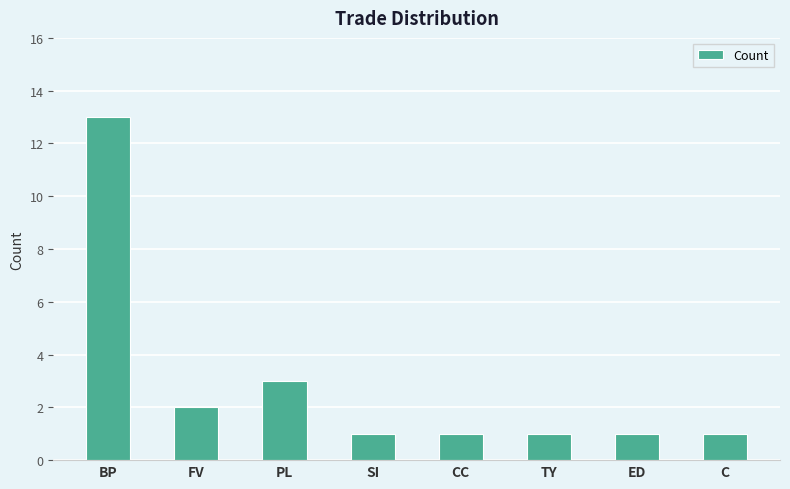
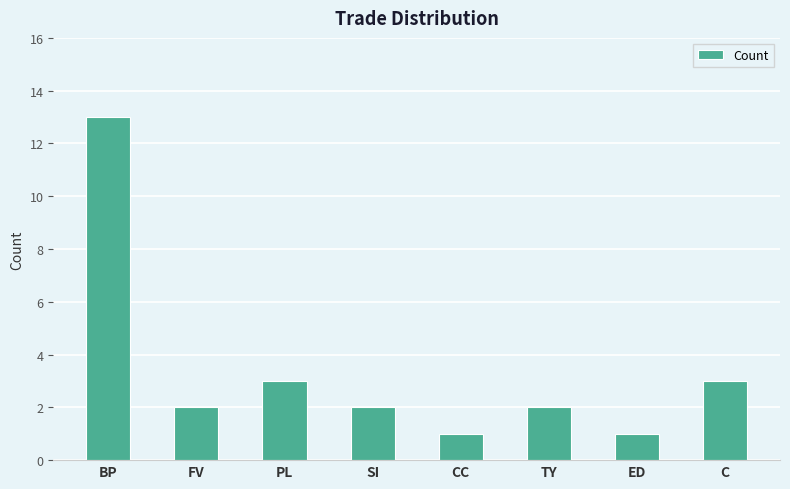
  {
    "BP": 13,
    "FV": 2,
    "PL": 3,
-   "SI": 1,
+   "SI": 2,
    "CC": 1,
-   "TY": 1,
+   "TY": 2,
    "ED": 1,
-   "C": 1
+   "C": 3
  }
